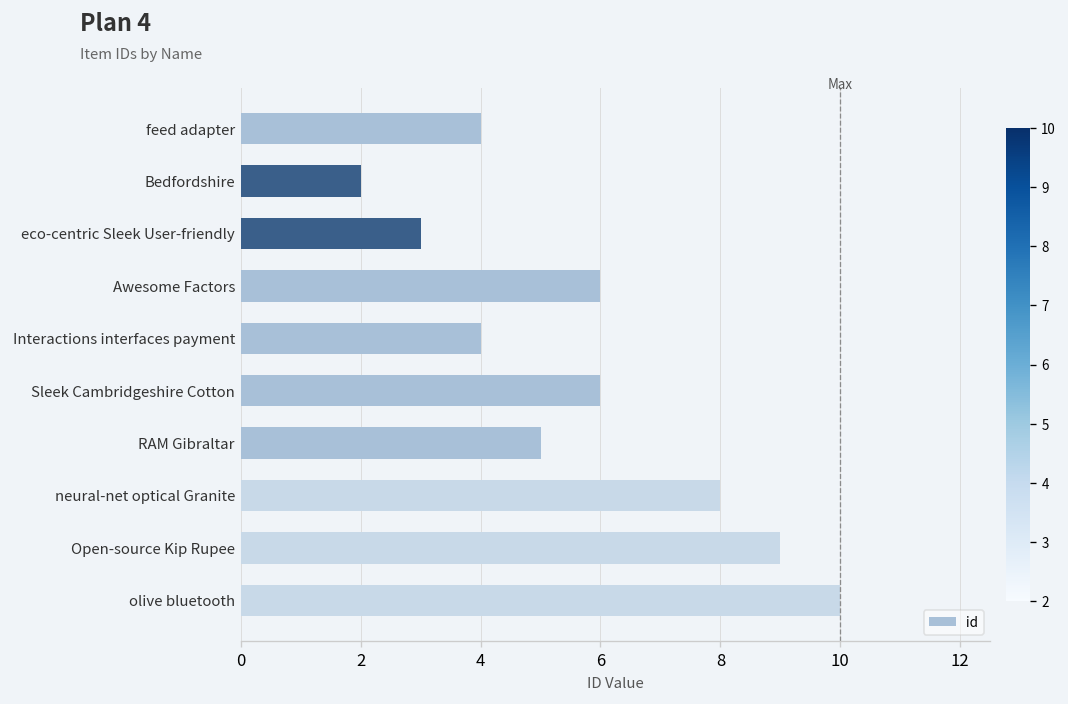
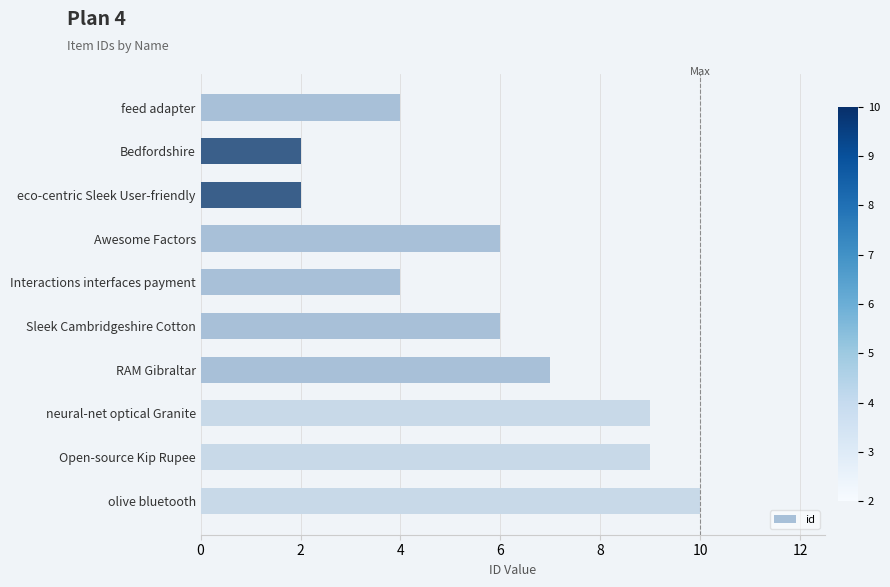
  {
    "feed adapter": 4,
    "Bedfordshire": 2,
-   "eco-centric Sleek User-friendly": 3,
+   "eco-centric Sleek User-friendly": 2,
    "Awesome Factors": 6,
    "Interactions interfaces payment": 4,
    "Sleek Cambridgeshire Cotton": 6,
-   "RAM Gibraltar": 5,
-   "neural-net optical Granite": 8,
+   "RAM Gibraltar": 7,
+   "neural-net optical Granite": 9,
    "Open-source Kip Rupee": 9,
    "olive bluetooth": 10
  }
